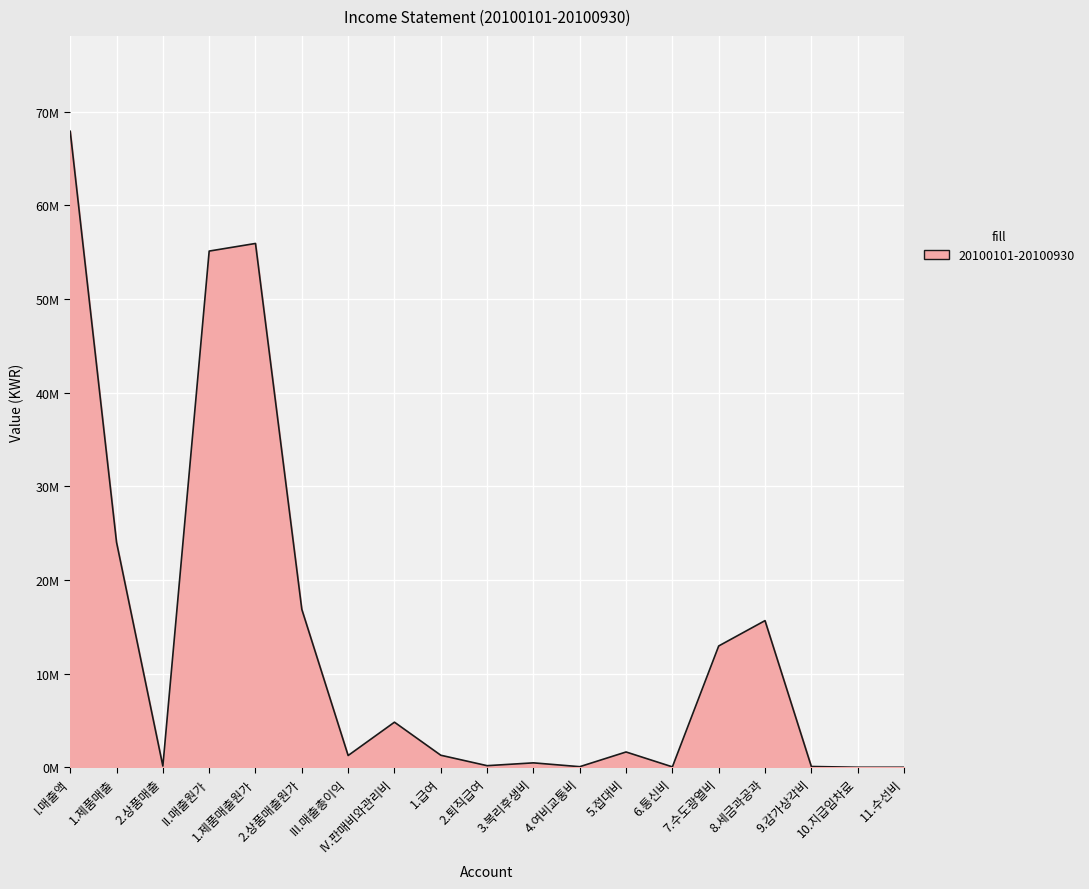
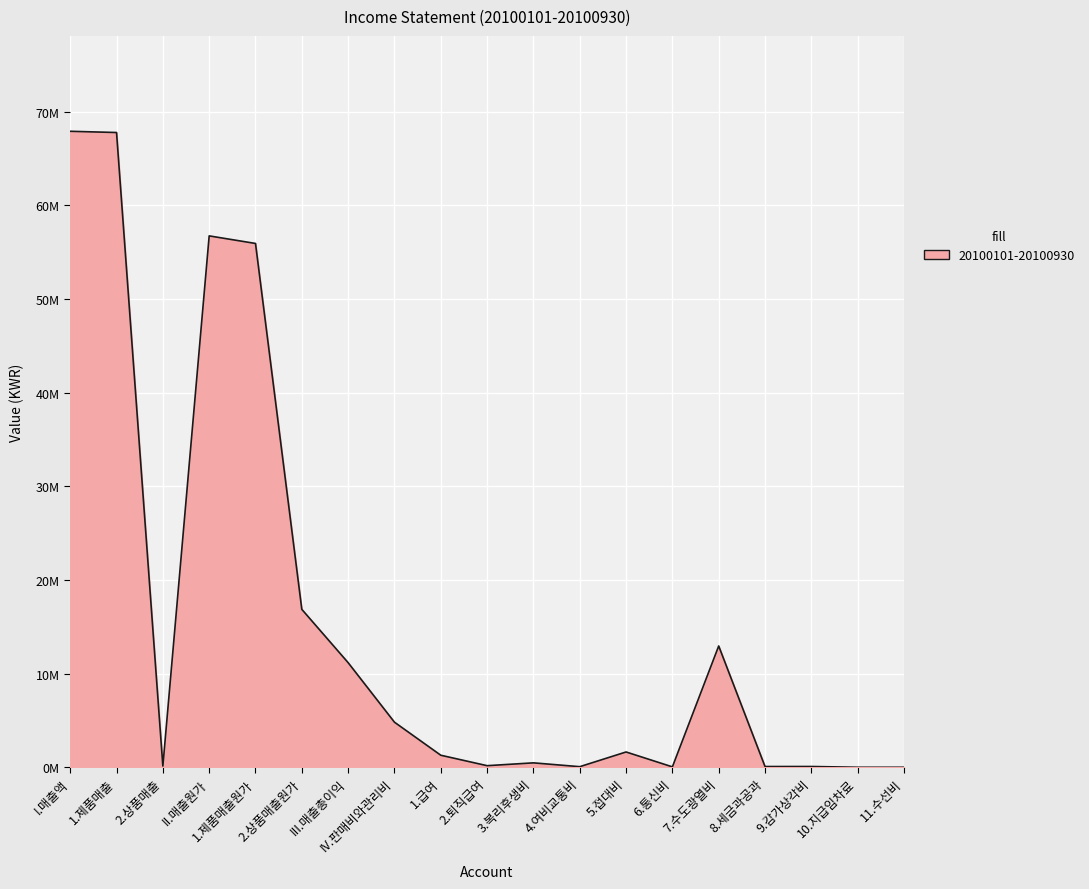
  {
    "I.매출액": 68000000,
-   "1.제품매출": 24000000,
+   "1.제품매출": 68000000,
    "2.상품매출": 0,
-   "II.매출원가": 55000000,
+   "II.매출원가": 57000000,
    "1.제품매출원가": 56000000,
    "2.상품매출원가": 17000000,
-   "III.매출총이익": 1000000,
+   "III.매출총이익": 11000000,
    "IV.판매비와관리비": 5000000,
    "1.급여": 1000000,
    "2.퇴직급여": 0,
    "3.복리후생비": 0,
    "4.여비교통비": 0,
    "5.접대비": 2000000,
    "6.통신비": 0,
    "7.수도광열비": 13000000,
-   "8.세금과공과": 16000000,
+   "8.세금과공과": 0,
    "9.감가상각비": 0,
    "10.지급임차료": 0,
    "11.수선비": 0
  }
